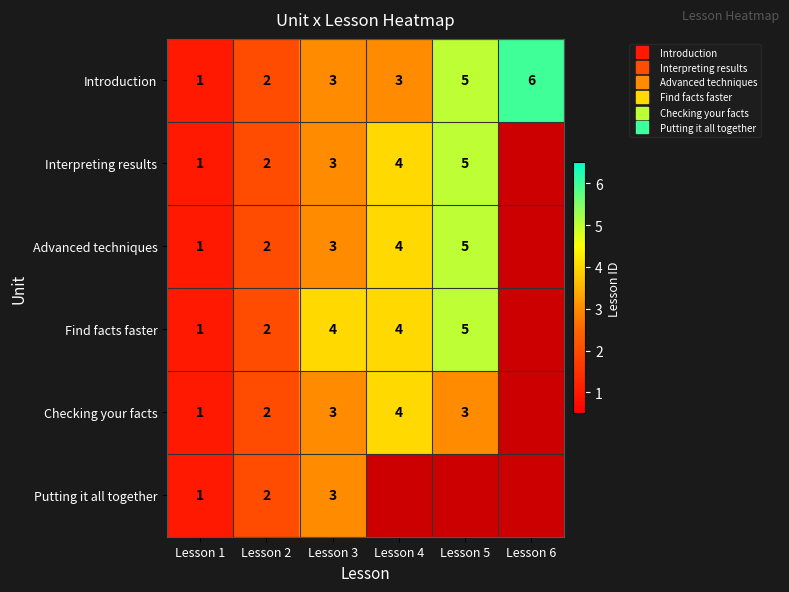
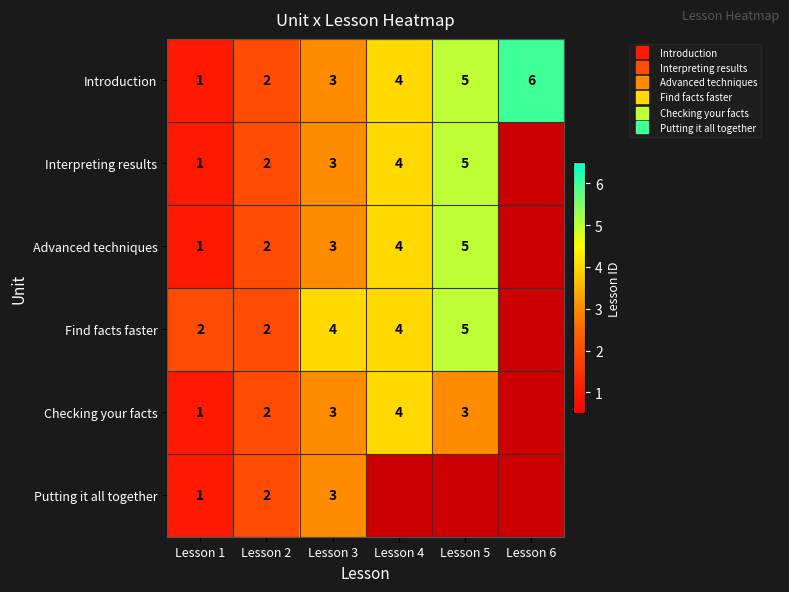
  {
    "Introduction": {
      "Lesson 1": 1,
      "Lesson 2": 2,
      "Lesson 3": 3,
-     "Lesson 4": 3,
+     "Lesson 4": 4,
      "Lesson 5": 5,
      "Lesson 6": 6
    },
    "Interpreting results": {
      "Lesson 1": 1,
      "Lesson 2": 2,
      "Lesson 3": 3,
      "Lesson 4": 4,
      "Lesson 5": 5
    },
    "Advanced techniques": {
      "Lesson 1": 1,
      "Lesson 2": 2,
      "Lesson 3": 3,
      "Lesson 4": 4,
      "Lesson 5": 5
    },
    "Find facts faster": {
-     "Lesson 1": 1,
+     "Lesson 1": 2,
      "Lesson 2": 2,
      "Lesson 3": 4,
      "Lesson 4": 4,
      "Lesson 5": 5
    },
    "Checking your facts": {
      "Lesson 1": 1,
      "Lesson 2": 2,
      "Lesson 3": 3,
      "Lesson 4": 4,
      "Lesson 5": 3
    },
    "Putting it all together": {
      "Lesson 1": 1,
      "Lesson 2": 2,
      "Lesson 3": 3
    }
  }
